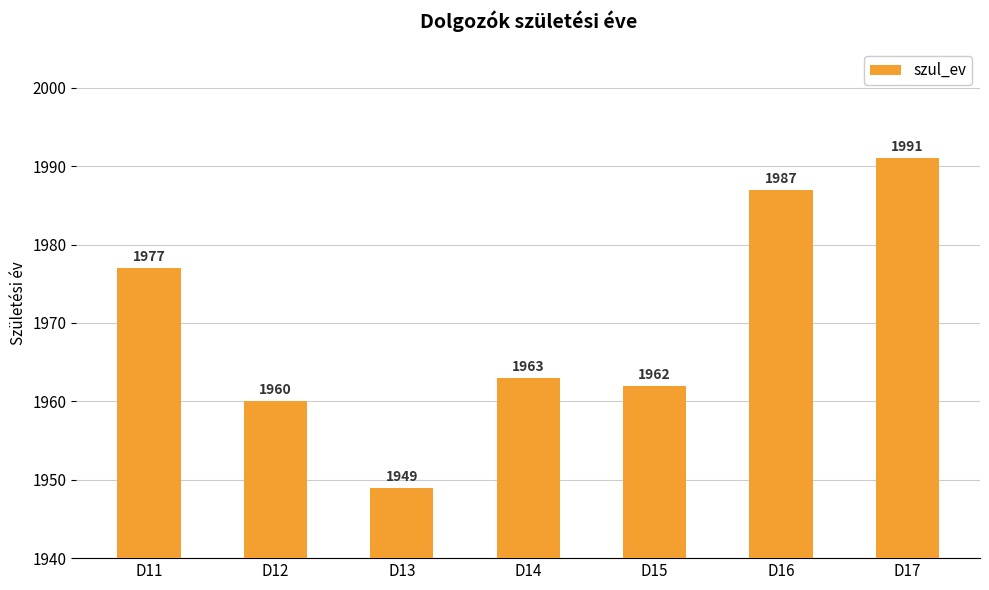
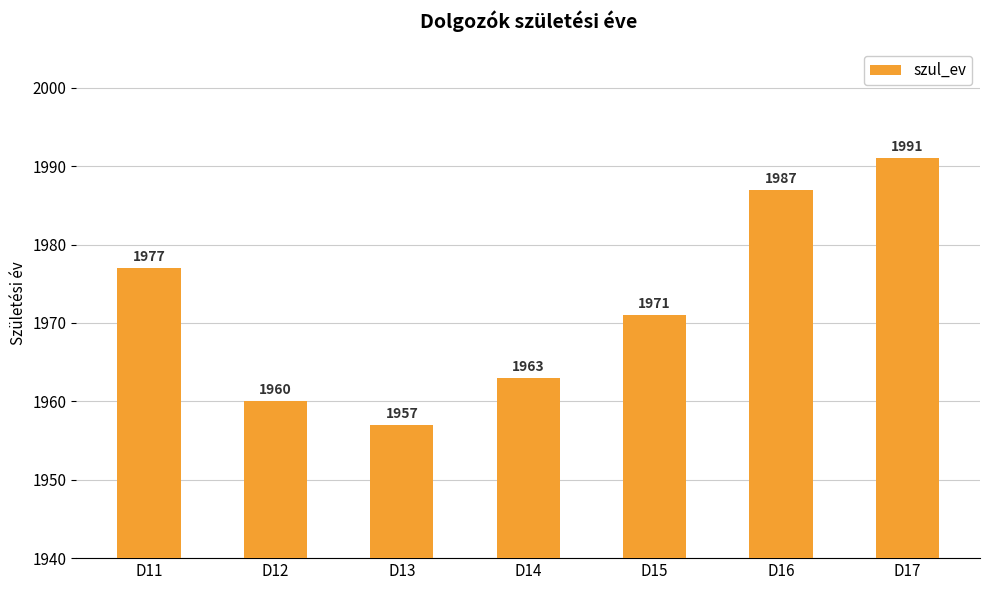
  {
    "D11": 1977,
    "D12": 1960,
-   "D13": 1949,
+   "D13": 1957,
    "D14": 1963,
-   "D15": 1962,
+   "D15": 1971,
    "D16": 1987,
    "D17": 1991
  }
